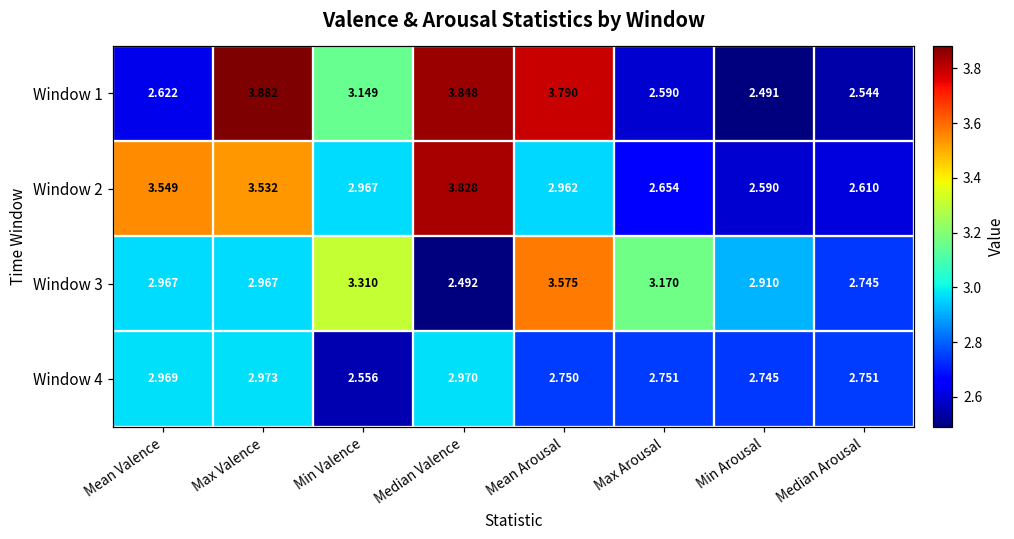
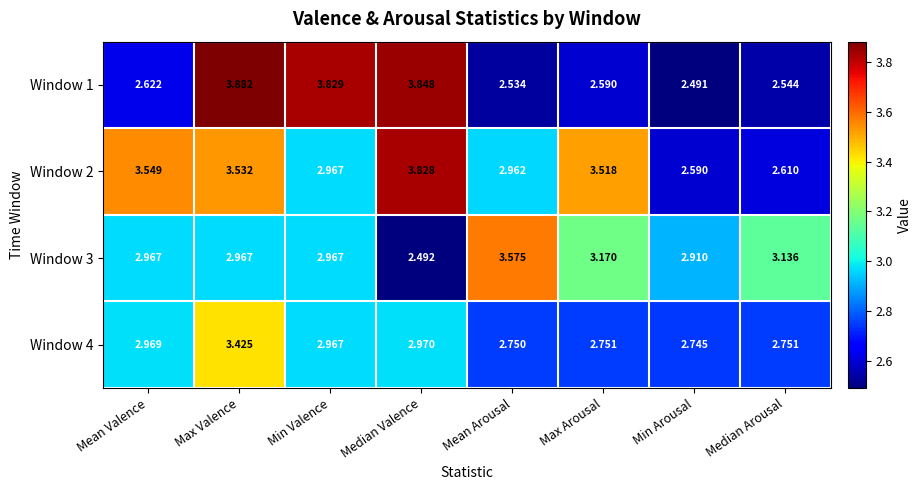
  {
    "Window 1": {
      "Mean Valence": 2.622,
      "Max Valence": 3.882,
-     "Min Valence": 3.149,
+     "Min Valence": 3.829,
      "Median Valence": 3.848,
-     "Mean Arousal": 3.790,
+     "Mean Arousal": 2.534,
      "Max Arousal": 2.590,
      "Min Arousal": 2.491,
      "Median Arousal": 2.544
    },
    "Window 2": {
      "Mean Valence": 3.549,
      "Max Valence": 3.532,
      "Min Valence": 2.967,
      "Median Valence": 3.828,
      "Mean Arousal": 2.962,
-     "Max Arousal": 2.654,
+     "Max Arousal": 3.518,
      "Min Arousal": 2.590,
      "Median Arousal": 2.610
    },
    "Window 3": {
      "Mean Valence": 2.967,
      "Max Valence": 2.967,
-     "Min Valence": 3.310,
+     "Min Valence": 2.967,
      "Median Valence": 2.492,
      "Mean Arousal": 3.575,
      "Max Arousal": 3.170,
      "Min Arousal": 2.910,
-     "Median Arousal": 2.745
+     "Median Arousal": 3.136
    },
    "Window 4": {
      "Mean Valence": 2.969,
-     "Max Valence": 2.973,
-     "Min Valence": 2.556,
+     "Max Valence": 3.425,
+     "Min Valence": 2.967,
      "Median Valence": 2.970,
      "Mean Arousal": 2.750,
      "Max Arousal": 2.751,
      "Min Arousal": 2.745,
      "Median Arousal": 2.751
    }
  }
